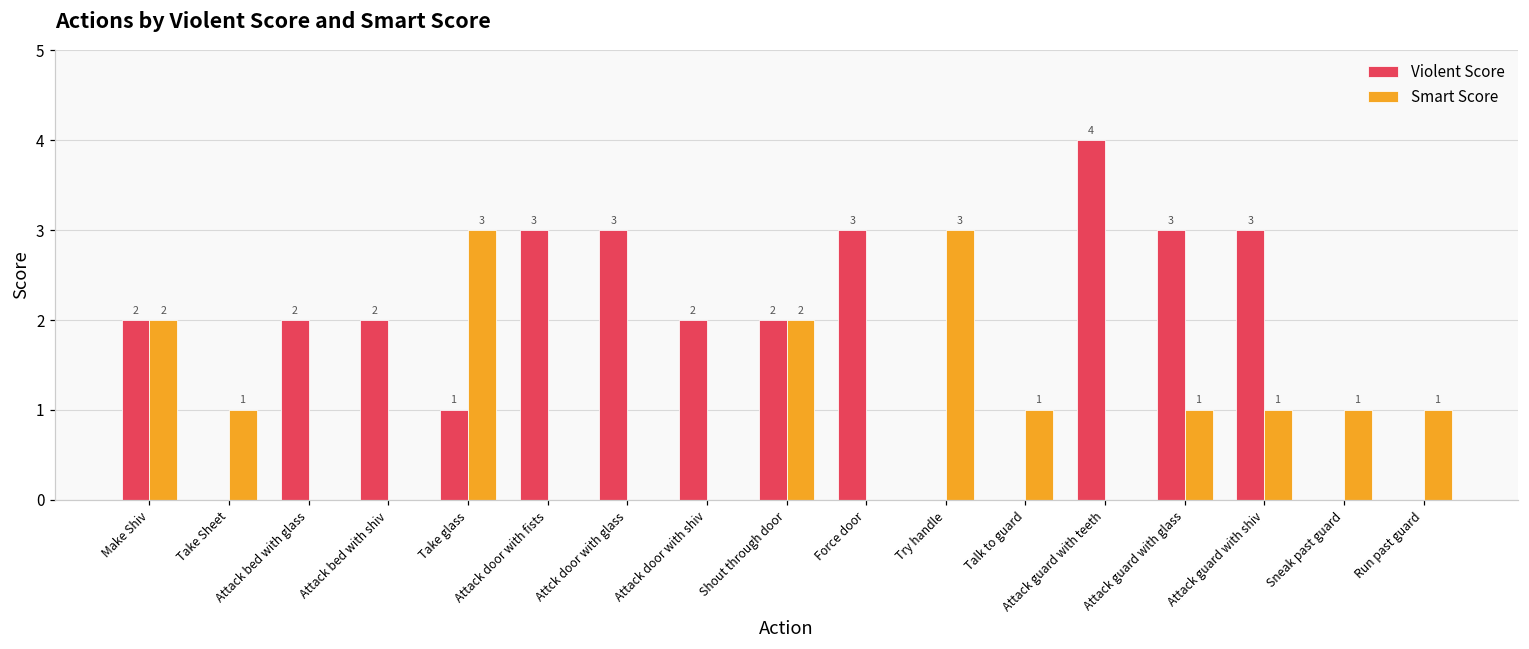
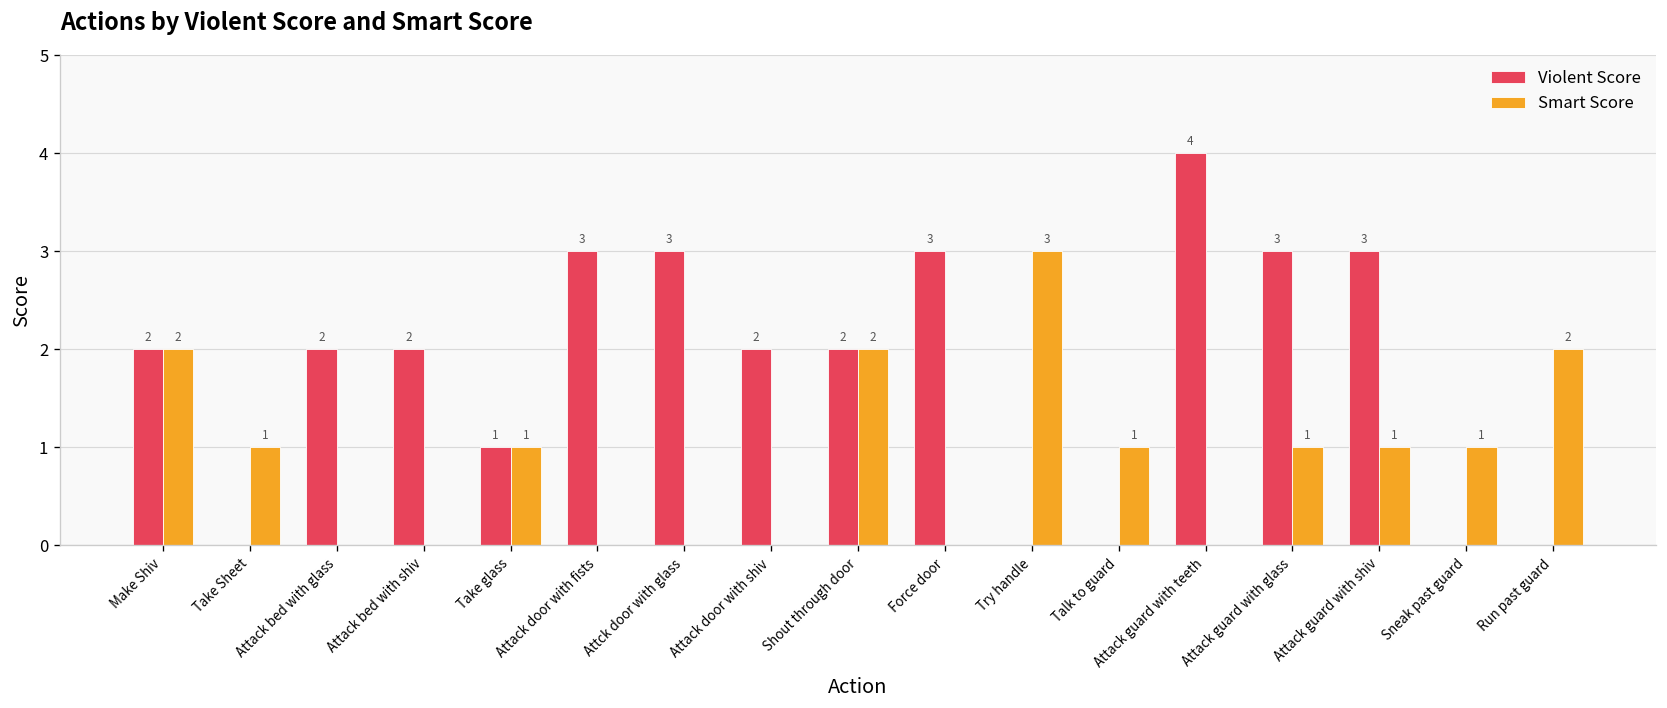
  {
    "Violent Score": {
      "Make Shiv": 2,
      "Attack bed with glass": 2,
      "Attack bed with shiv": 2,
      "Take glass": 1,
      "Attack door with fists": 3,
      "Attck door with glass": 3,
      "Attack door with shiv": 2,
      "Shout through door": 2,
      "Force door": 3,
      "Attack guard with teeth": 4,
      "Attack guard with glass": 3,
      "Attack guard with shiv": 3
    },
    "Smart Score": {
      "Make Shiv": 2,
      "Take Sheet": 1,
-     "Take glass": 3,
+     "Take glass": 1,
      "Shout through door": 2,
      "Try handle": 3,
      "Talk to guard": 1,
      "Attack guard with glass": 1,
      "Attack guard with shiv": 1,
      "Sneak past guard": 1,
-     "Run past guard": 1
+     "Run past guard": 2
    }
  }
